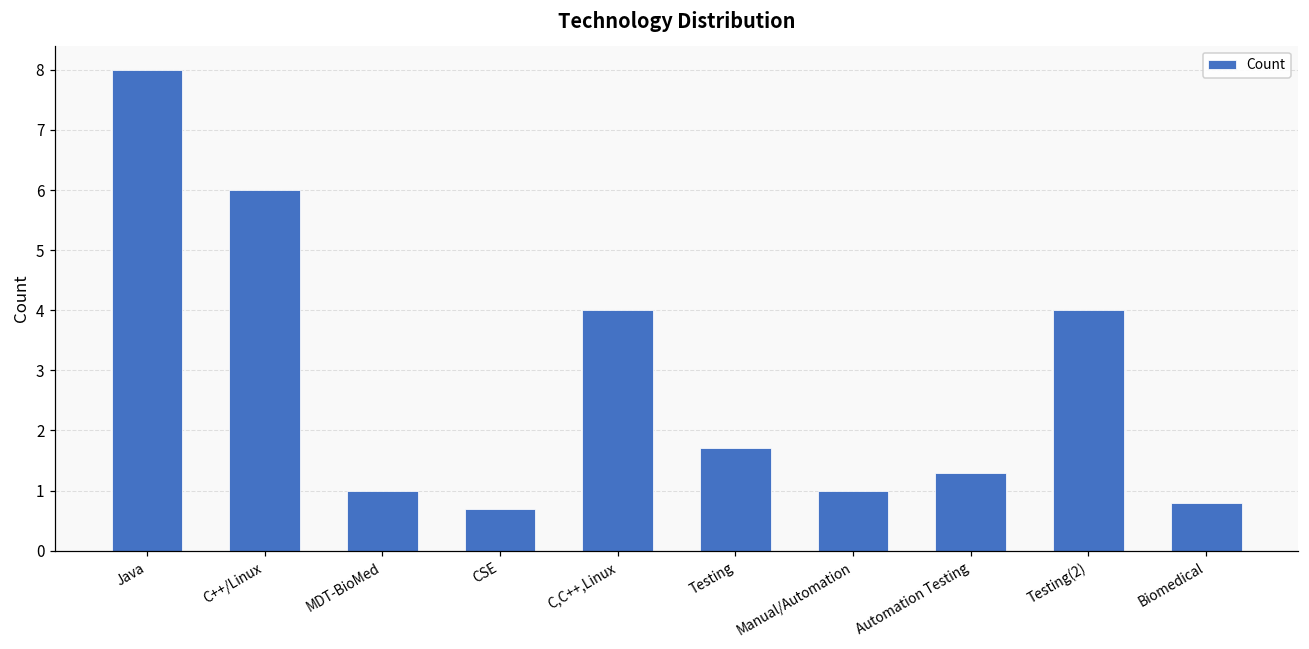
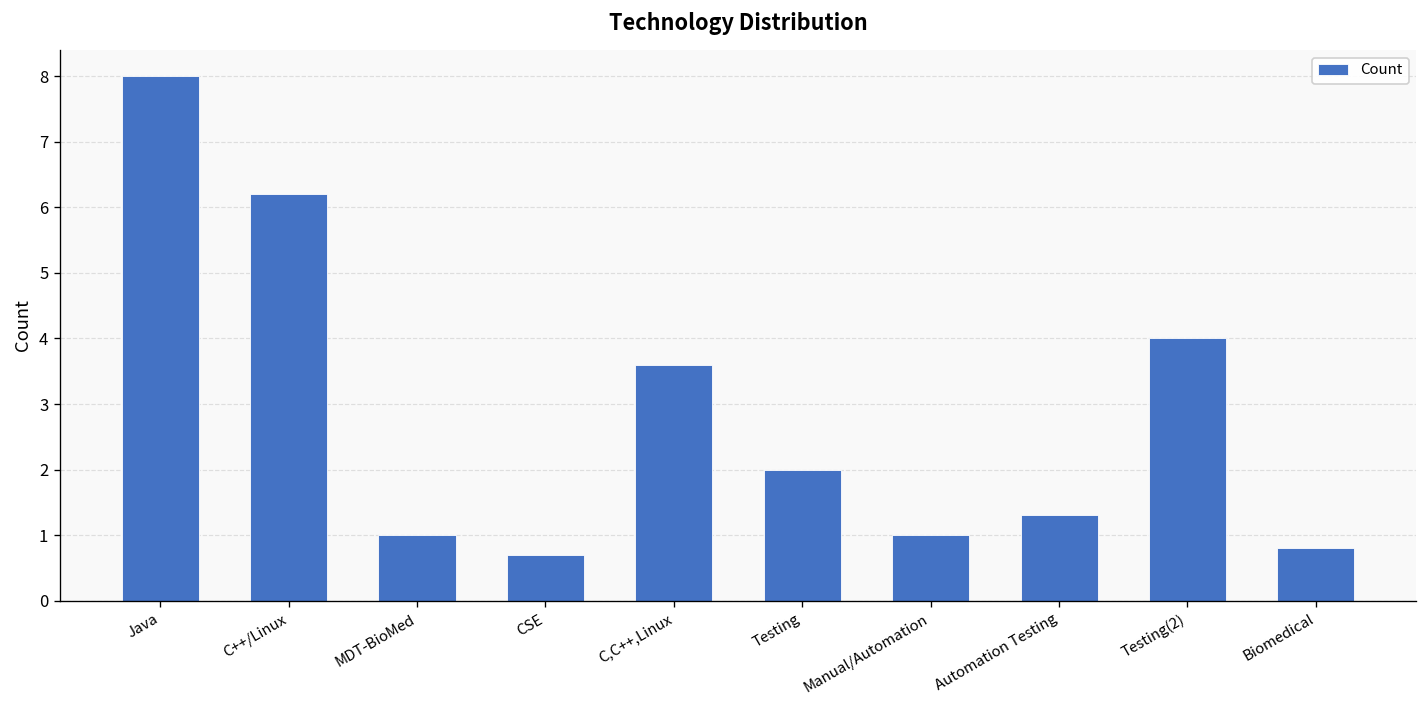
  {
    "Java": 8.0,
-   "C++/Linux": 6.0,
+   "C++/Linux": 6.2,
    "MDT-BioMed": 1.0,
    "CSE": 0.7,
-   "C,C++,Linux": 4.0,
-   "Testing": 1.7,
+   "C,C++,Linux": 3.6,
+   "Testing": 2.0,
    "Manual/Automation": 1.0,
    "Automation Testing": 1.3,
    "Testing(2)": 4.0,
    "Biomedical": 0.8
  }
